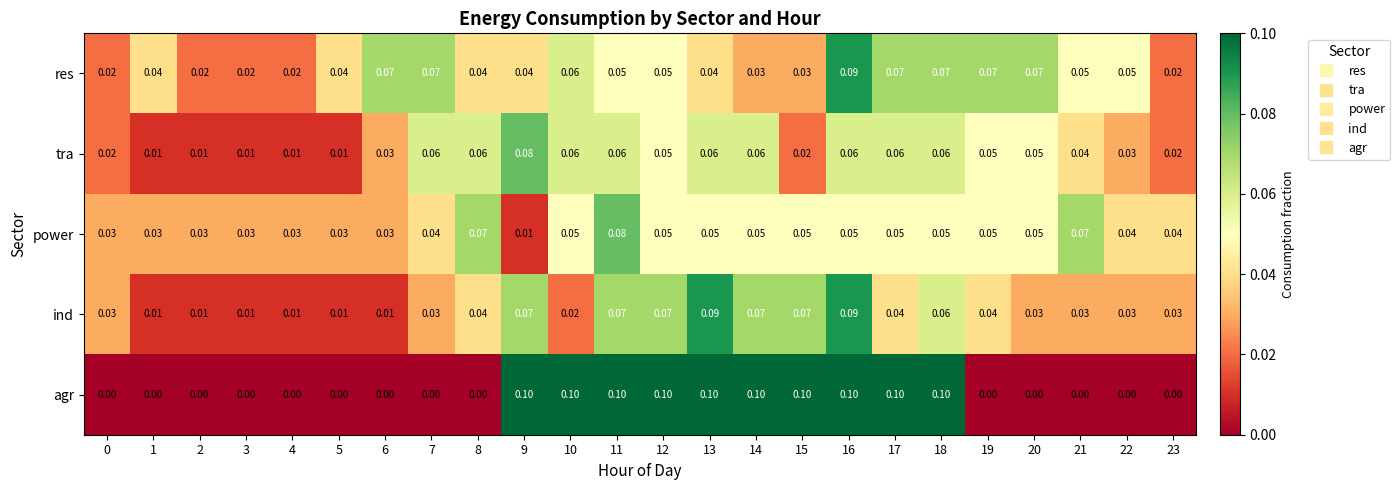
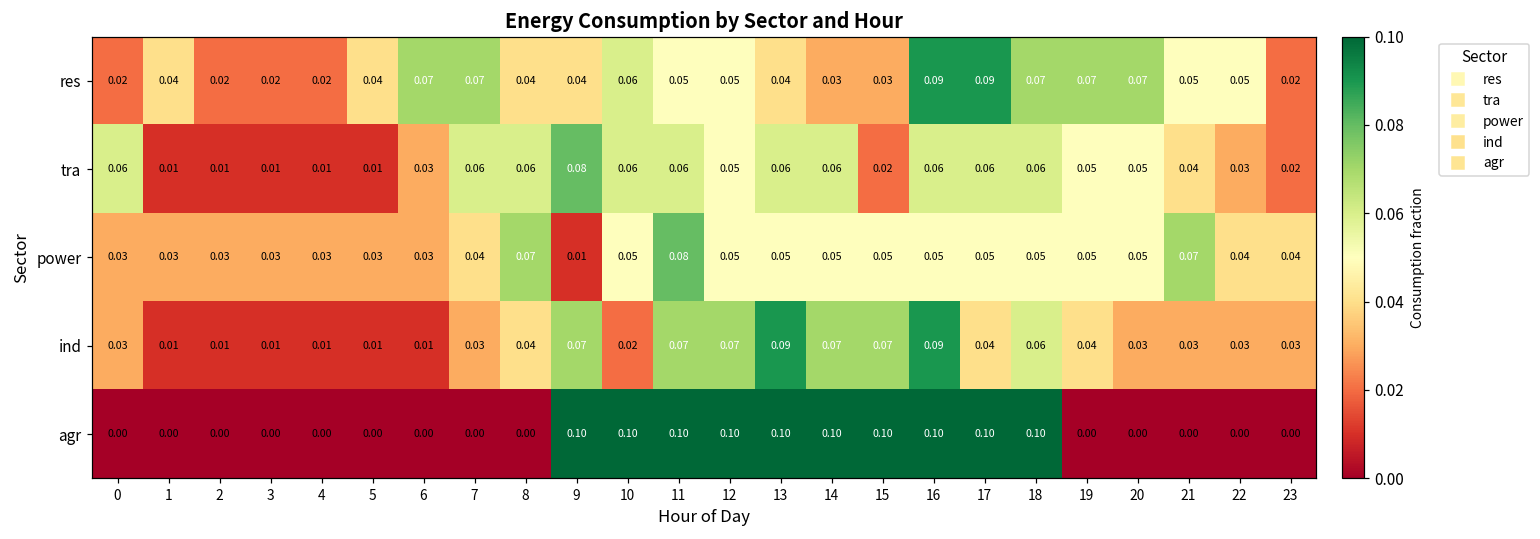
  {
    "res": {
      "0": 0.02,
      "1": 0.04,
      "2": 0.02,
      "3": 0.02,
      "4": 0.02,
      "5": 0.04,
      "6": 0.07,
      "7": 0.07,
      "8": 0.04,
      "9": 0.04,
      "10": 0.06,
      "11": 0.05,
      "12": 0.05,
      "13": 0.04,
      "14": 0.03,
      "15": 0.03,
      "16": 0.09,
-     "17": 0.07,
+     "17": 0.09,
      "18": 0.07,
      "19": 0.07,
      "20": 0.07,
      "21": 0.05,
      "22": 0.05,
      "23": 0.02
    },
    "tra": {
-     "0": 0.02,
+     "0": 0.06,
      "1": 0.01,
      "2": 0.01,
      "3": 0.01,
      "4": 0.01,
      "5": 0.01,
      "6": 0.03,
      "7": 0.06,
      "8": 0.06,
      "9": 0.08,
      "10": 0.06,
      "11": 0.06,
      "12": 0.05,
      "13": 0.06,
      "14": 0.06,
      "15": 0.02,
      "16": 0.06,
      "17": 0.06,
      "18": 0.06,
      "19": 0.05,
      "20": 0.05,
      "21": 0.04,
      "22": 0.03,
      "23": 0.02
    },
    "power": {
      "0": 0.03,
      "1": 0.03,
      "2": 0.03,
      "3": 0.03,
      "4": 0.03,
      "5": 0.03,
      "6": 0.03,
      "7": 0.04,
      "8": 0.07,
      "9": 0.01,
      "10": 0.05,
      "11": 0.08,
      "12": 0.05,
      "13": 0.05,
      "14": 0.05,
      "15": 0.05,
      "16": 0.05,
      "17": 0.05,
      "18": 0.05,
      "19": 0.05,
      "20": 0.05,
      "21": 0.07,
      "22": 0.04,
      "23": 0.04
    },
    "ind": {
      "0": 0.03,
      "1": 0.01,
      "2": 0.01,
      "3": 0.01,
      "4": 0.01,
      "5": 0.01,
      "6": 0.01,
      "7": 0.03,
      "8": 0.04,
      "9": 0.07,
      "10": 0.02,
      "11": 0.07,
      "12": 0.07,
      "13": 0.09,
      "14": 0.07,
      "15": 0.07,
      "16": 0.09,
      "17": 0.04,
      "18": 0.06,
      "19": 0.04,
      "20": 0.03,
      "21": 0.03,
      "22": 0.03,
      "23": 0.03
    },
    "agr": {
      "0": 0.00,
      "1": 0.00,
      "2": 0.00,
      "3": 0.00,
      "4": 0.00,
      "5": 0.00,
      "6": 0.00,
      "7": 0.00,
      "8": 0.00,
      "9": 0.10,
      "10": 0.10,
      "11": 0.10,
      "12": 0.10,
      "13": 0.10,
      "14": 0.10,
      "15": 0.10,
      "16": 0.10,
      "17": 0.10,
      "18": 0.10,
      "19": 0.00,
      "20": 0.00,
      "21": 0.00,
      "22": 0.00,
      "23": 0.00
    }
  }
